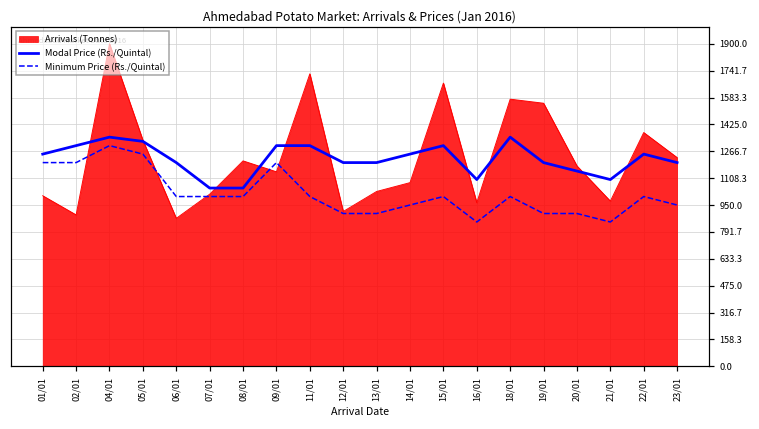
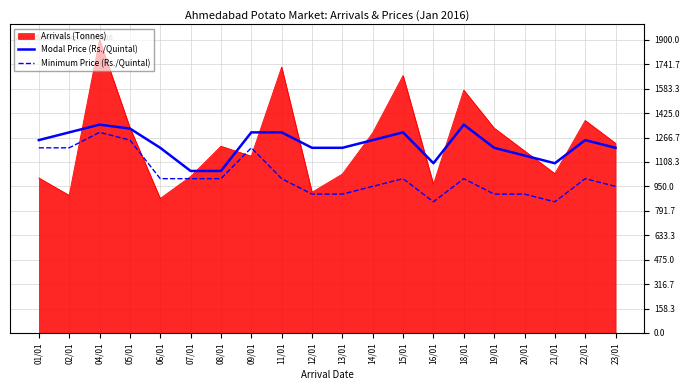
  {
    "Arrivals (Tonnes)": {
      "01/01": 1000,
      "02/01": 890,
      "06/01": 870,
      "08/01": 1210,
      "09/01": 1150,
      "11/01": 1720,
      "13/01": 1030,
-     "14/01": 1080,
+     "14/01": 1300,
      "15/01": 1670,
      "16/01": 960,
      "18/01": 1570,
-     "19/01": 1550,
+     "19/01": 1330,
      "20/01": 1180,
-     "21/01": 970,
+     "21/01": 1030,
      "22/01": 1380,
      "23/01": 1230
    }
  }
